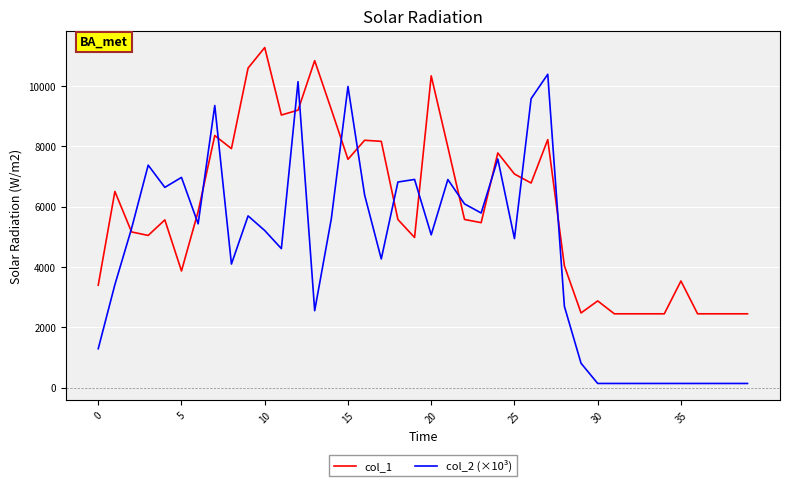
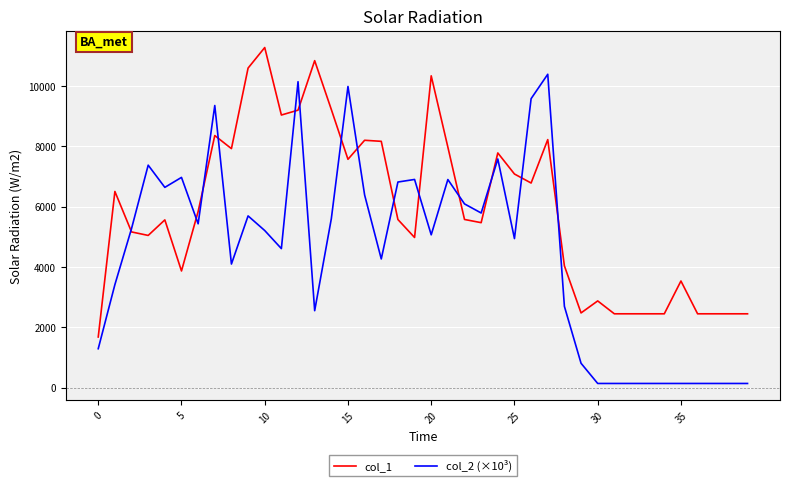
  {
    "col_1": {
-     "0": 3400,
+     "0": 1700,
      "5": 3900,
      "10": 11300,
      "15": 7600,
      "20": 10300,
      "25": 7100,
      "30": 2900,
      "35": 3500
    },
    "col_2 (×10³)": {
      "0": 1300,
      "5": 7000,
      "10": 5200,
      "15": 10000,
      "20": 5100,
      "25": 4900,
      "30": 100,
      "35": 100
    }
  }
